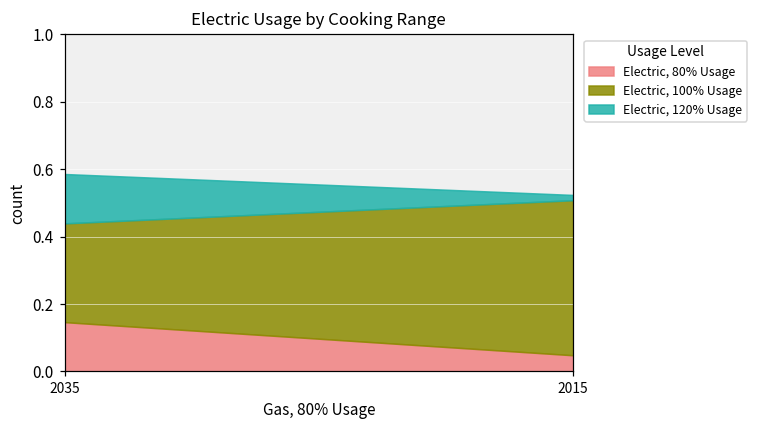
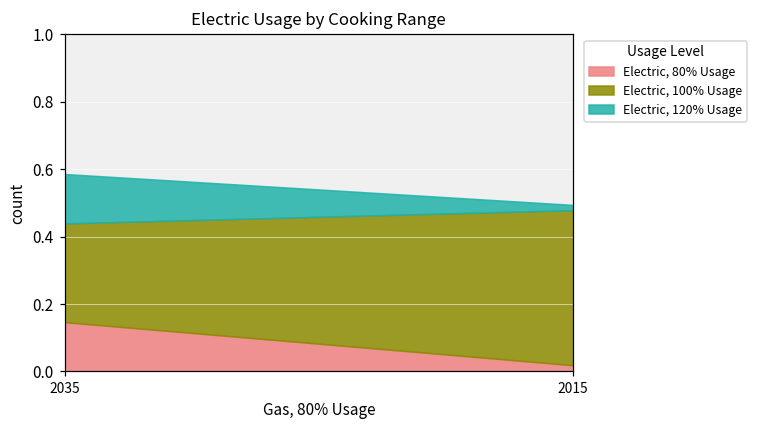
  {
    "Electric, 80% Usage": {
      "2035": 0.15,
-     "2015": 0.05
+     "2015": 0.02
    },
    "Electric, 100% Usage": {
      "2035": 0.29,
      "2015": 0.46
    },
    "Electric, 120% Usage": {
      "2035": 0.15,
      "2015": 0.02
    }
  }
